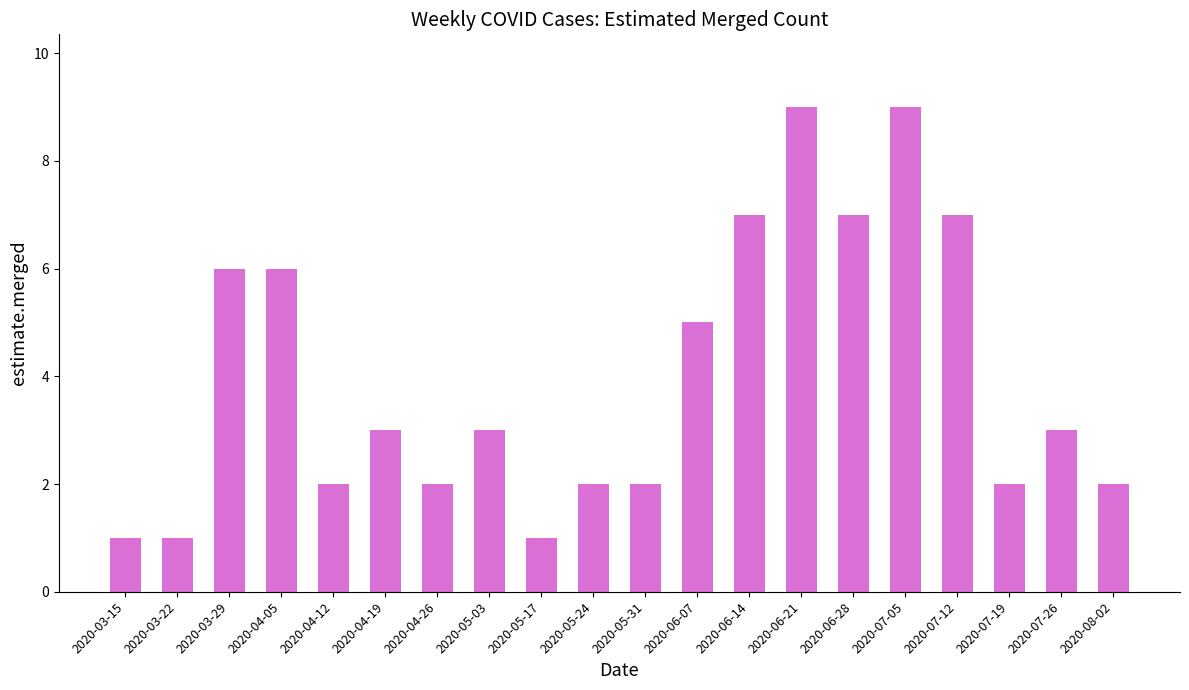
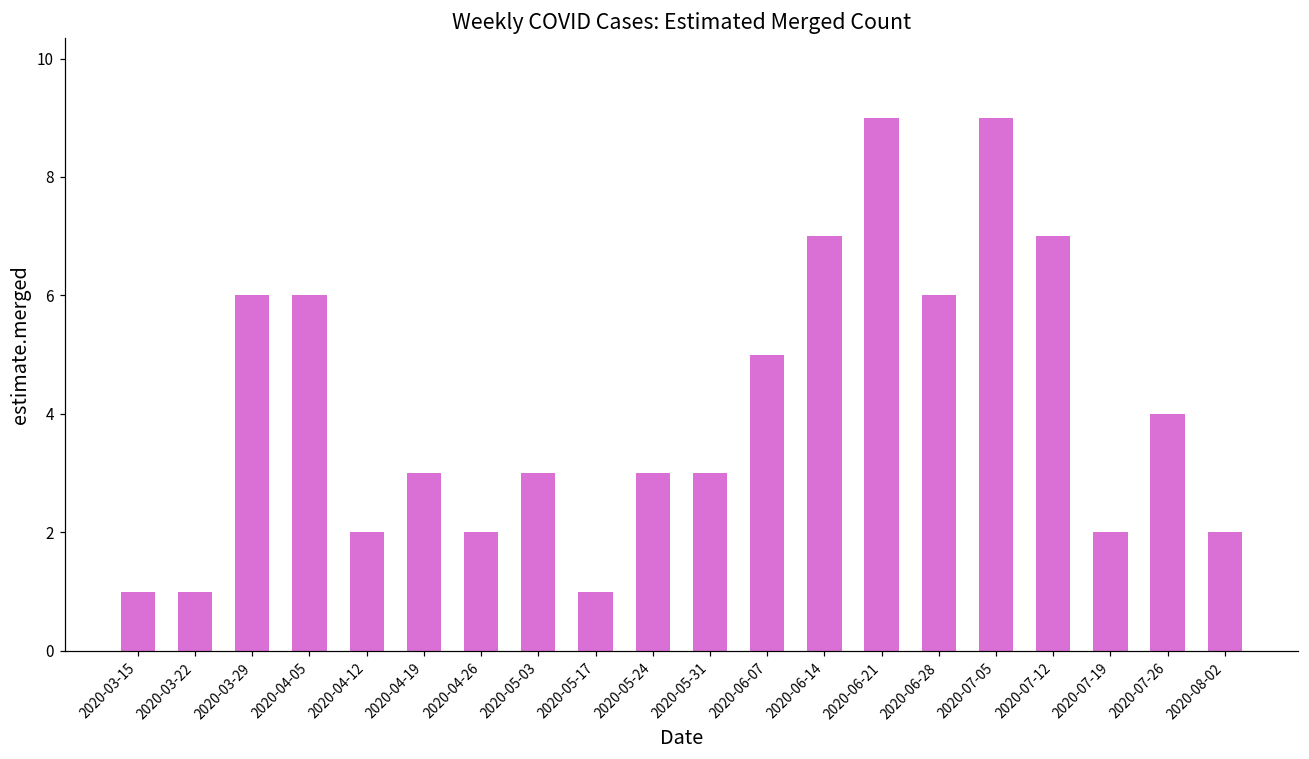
  {
    "2020-03-15": 1,
    "2020-03-22": 1,
    "2020-03-29": 6,
    "2020-04-05": 6,
    "2020-04-12": 2,
    "2020-04-19": 3,
    "2020-04-26": 2,
    "2020-05-03": 3,
    "2020-05-17": 1,
-   "2020-05-24": 2,
-   "2020-05-31": 2,
+   "2020-05-24": 3,
+   "2020-05-31": 3,
    "2020-06-07": 5,
    "2020-06-14": 7,
    "2020-06-21": 9,
-   "2020-06-28": 7,
+   "2020-06-28": 6,
    "2020-07-05": 9,
    "2020-07-12": 7,
    "2020-07-19": 2,
-   "2020-07-26": 3,
+   "2020-07-26": 4,
    "2020-08-02": 2
  }
